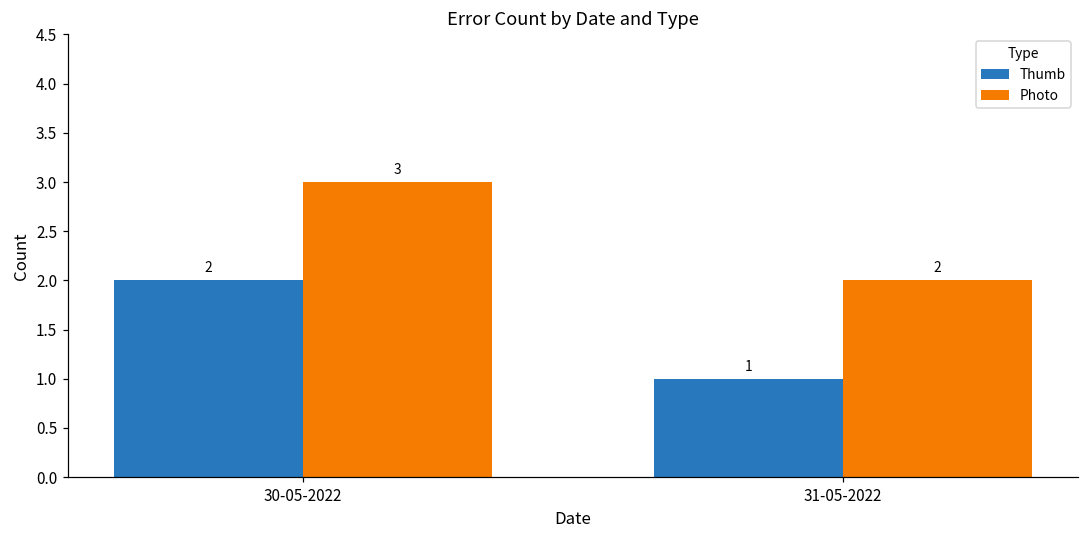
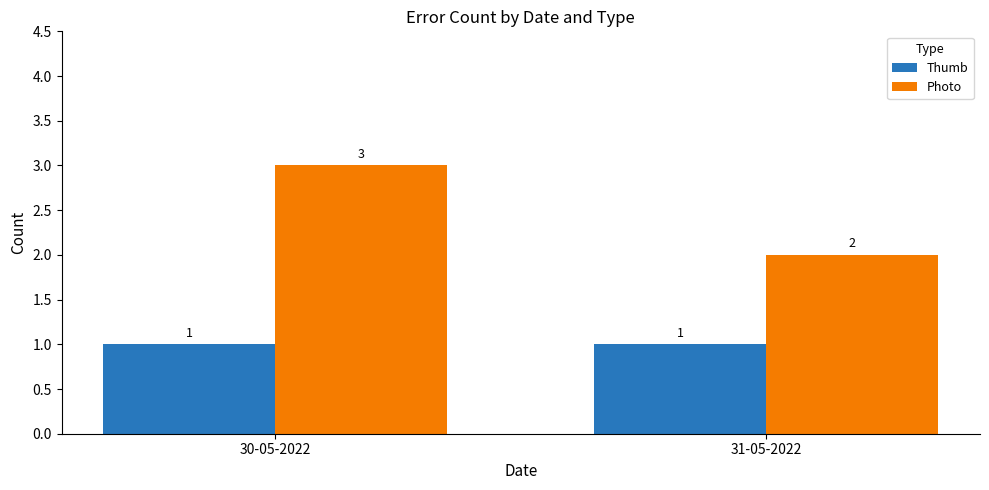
  {
    "Thumb": {
-     "30-05-2022": 2,
+     "30-05-2022": 1,
      "31-05-2022": 1
    },
    "Photo": {
      "30-05-2022": 3,
      "31-05-2022": 2
    }
  }
